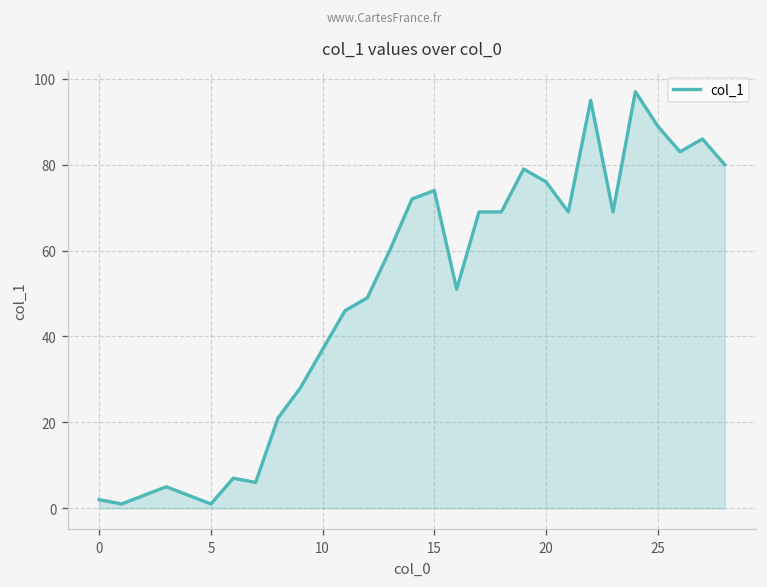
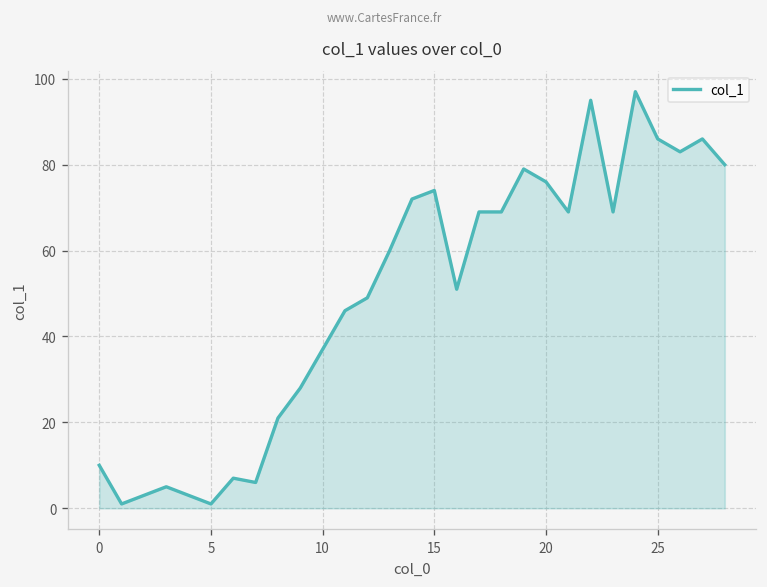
  {
-   "0": 2,
+   "0": 10,
    "5": 1,
    "10": 37,
    "15": 74,
    "20": 76,
-   "25": 89
+   "25": 86
  }
